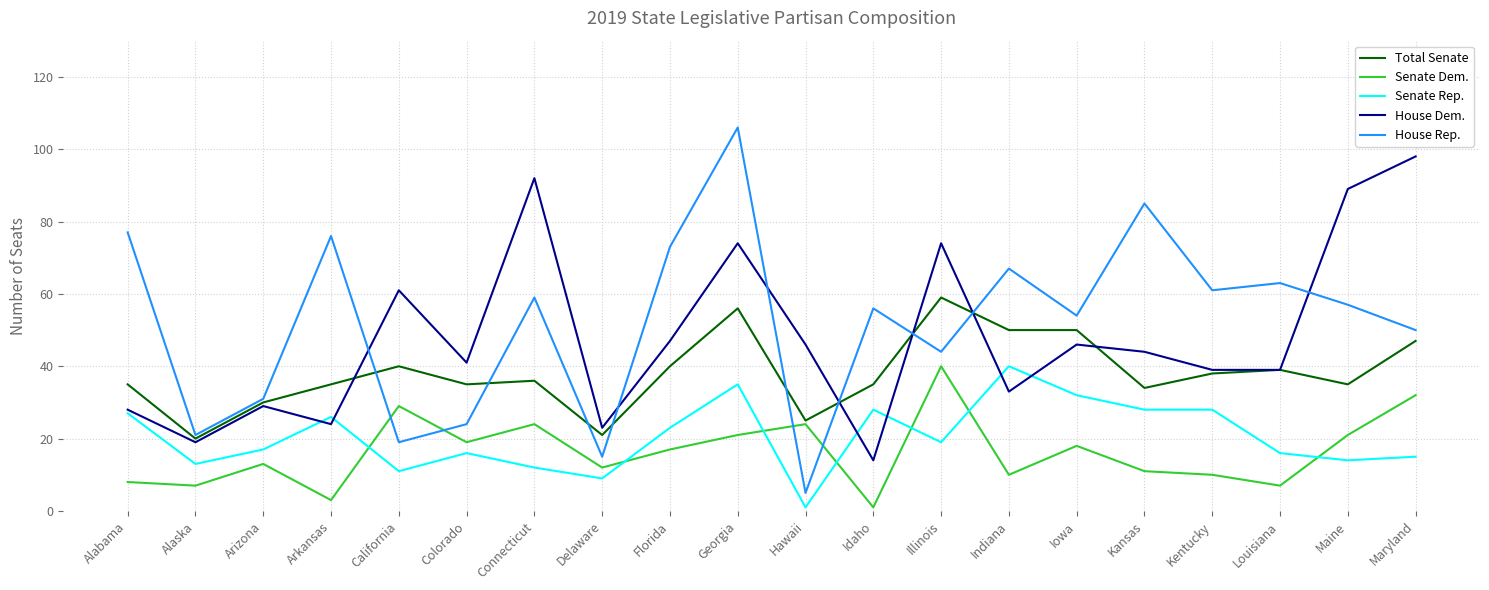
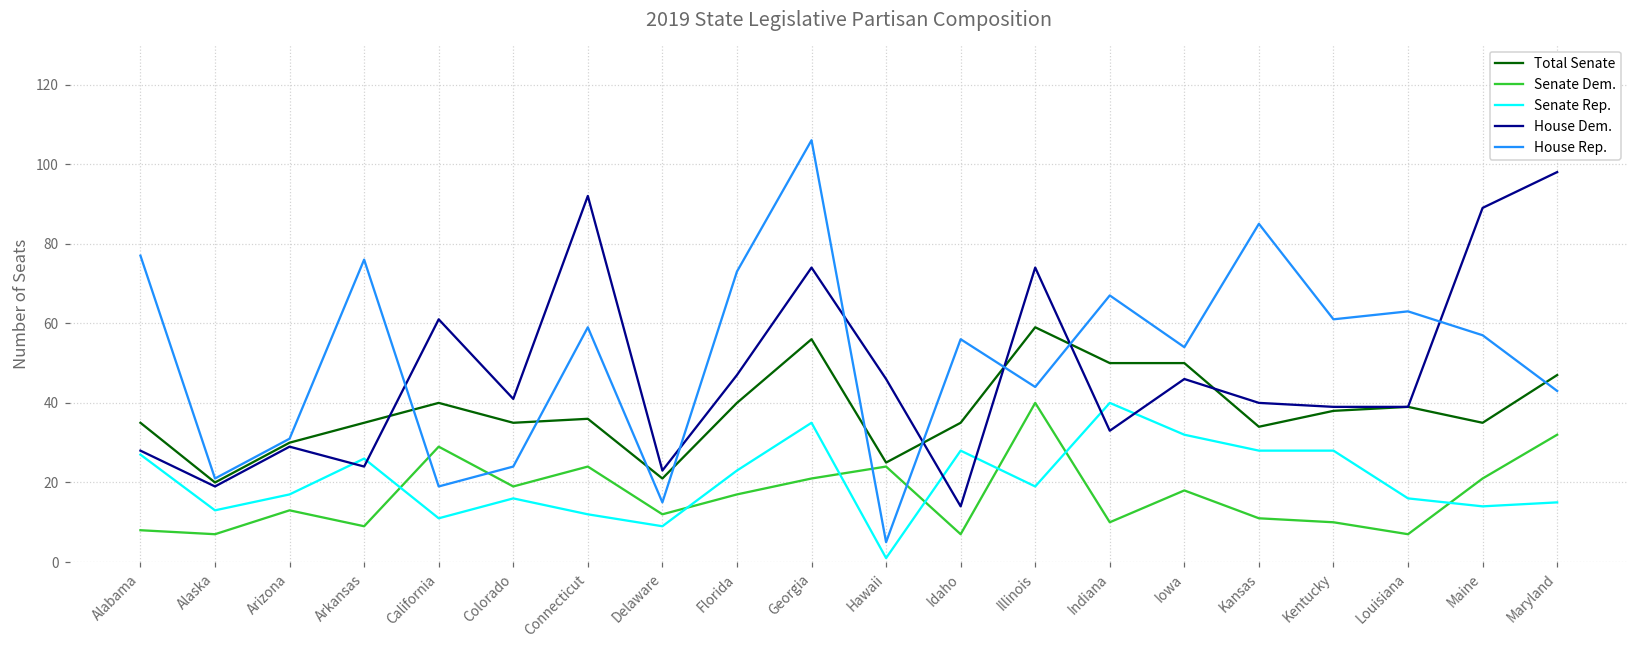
  {
    "Total Senate": {
      "Alabama": 35,
      "Alaska": 20,
      "Arizona": 30,
      "Arkansas": 35,
      "California": 40,
      "Colorado": 35,
      "Connecticut": 36,
      "Delaware": 21,
      "Florida": 40,
      "Georgia": 56,
      "Hawaii": 25,
      "Idaho": 35,
      "Illinois": 59,
      "Indiana": 50,
      "Iowa": 50,
      "Kansas": 34,
      "Kentucky": 38,
      "Maine": 35,
      "Maryland": 47
    },
    "Senate Dem.": {
      "Alabama": 8,
      "Alaska": 7,
      "Arizona": 13,
-     "Arkansas": 3,
+     "Arkansas": 9,
      "California": 29,
      "Colorado": 19,
      "Connecticut": 24,
      "Delaware": 12,
      "Florida": 17,
      "Georgia": 21,
      "Hawaii": 24,
-     "Idaho": 1,
+     "Idaho": 7,
      "Illinois": 40,
      "Indiana": 10,
      "Iowa": 18,
      "Kansas": 11,
      "Kentucky": 10,
      "Louisiana": 7,
      "Maine": 21,
      "Maryland": 32
    },
    "Senate Rep.": {
      "Alabama": 27,
      "Alaska": 13,
      "Arizona": 17,
      "Arkansas": 26,
      "California": 11,
      "Colorado": 16,
      "Connecticut": 12,
      "Delaware": 9,
      "Florida": 23,
      "Georgia": 35,
      "Hawaii": 1,
      "Idaho": 28,
      "Illinois": 19,
      "Indiana": 40,
      "Iowa": 32,
      "Kansas": 28,
      "Kentucky": 28,
      "Louisiana": 16,
      "Maine": 14,
      "Maryland": 15
    },
    "House Dem.": {
      "Alabama": 28,
      "Alaska": 19,
      "Arizona": 29,
      "Arkansas": 24,
      "California": 61,
      "Colorado": 41,
      "Connecticut": 92,
      "Delaware": 23,
      "Florida": 47,
      "Georgia": 74,
      "Hawaii": 46,
      "Idaho": 14,
      "Illinois": 74,
      "Indiana": 33,
      "Iowa": 46,
-     "Kansas": 44,
+     "Kansas": 40,
      "Kentucky": 39,
      "Maine": 89,
      "Maryland": 98
    },
    "House Rep.": {
      "Alabama": 77,
      "Alaska": 21,
      "Arizona": 31,
      "Arkansas": 76,
      "California": 19,
      "Colorado": 24,
      "Connecticut": 59,
      "Delaware": 15,
      "Florida": 73,
      "Georgia": 106,
      "Hawaii": 5,
      "Idaho": 56,
      "Illinois": 44,
      "Indiana": 67,
      "Iowa": 54,
      "Kansas": 85,
      "Kentucky": 61,
      "Louisiana": 63,
      "Maine": 57,
-     "Maryland": 50
+     "Maryland": 43
    }
  }
